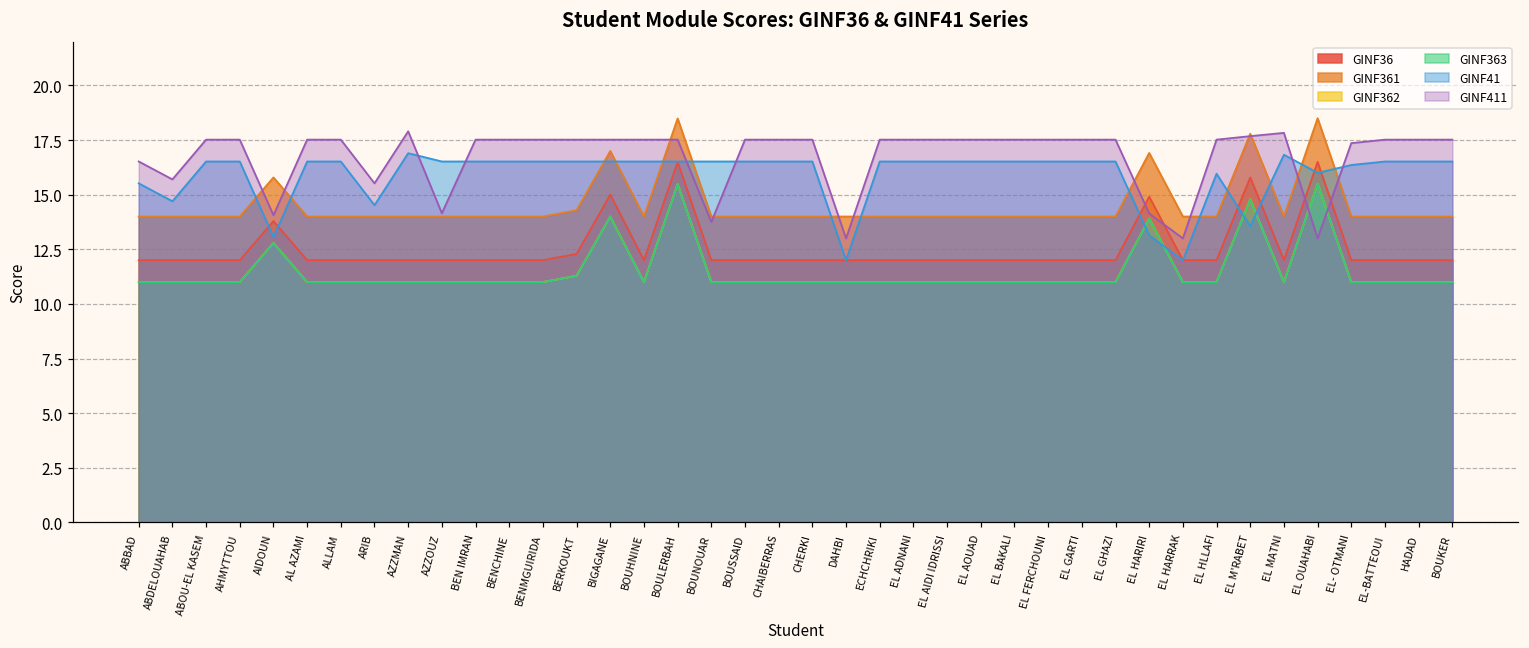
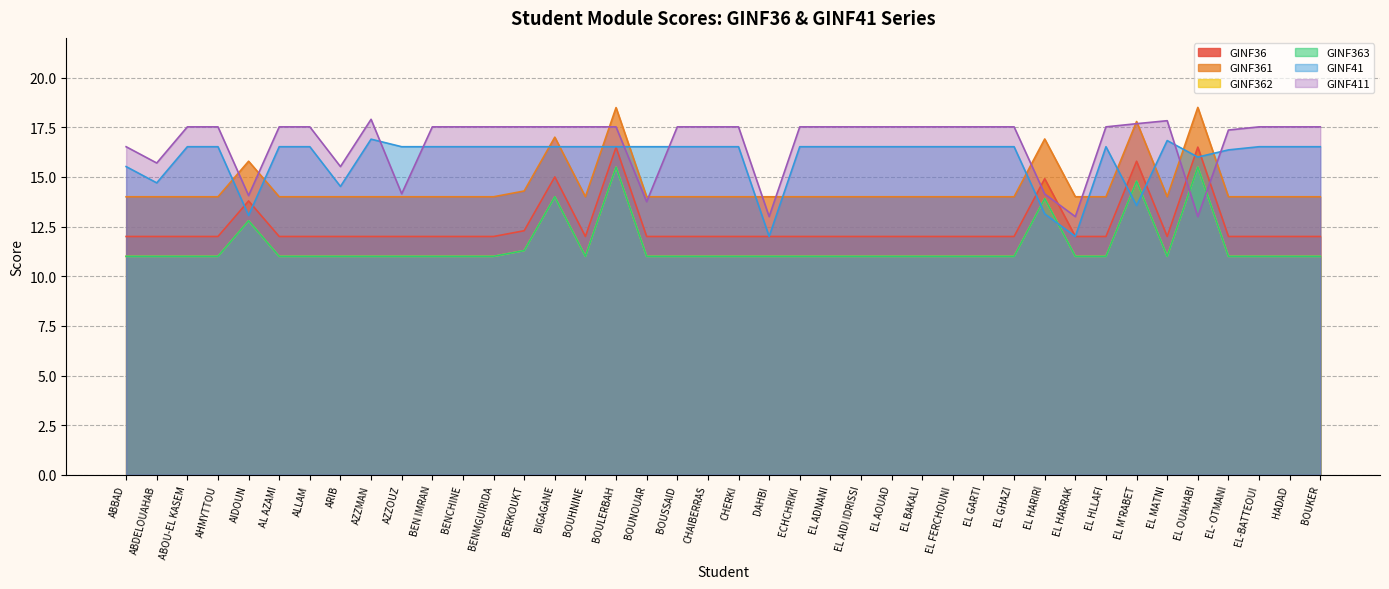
  {
    "GINF363": {
      "ABBAD": 11.0,
      "ABDELOUAHAB": 11.0,
      "ABOU-EL KASEM": 11.0,
      "AHMYTTOU": 11.0,
      "AIDOUN": 12.8,
      "AL AZAMI": 11.0,
      "ALLAM": 11.0,
      "ARIB": 11.0,
      "AZZMAN": 11.0,
      "AZZOUZ": 11.0,
      "BEN IMRAN": 11.0,
      "BENCHINE": 11.0,
      "BENMGUIRIDA": 11.0,
      "BERKOUKT": 11.3,
      "BIGAGANE": 14.0,
      "BOUHNINE": 11.0,
      "BOULERBAH": 15.5,
      "BOUNOUAR": 11.0,
      "BOUSSAID": 11.0,
      "CHAIBERRAS": 11.0,
      "CHERKI": 11.0,
      "DAHBI": 11.0,
      "ECHCHRIKI": 11.0,
      "EL ADNANI": 11.0,
      "EL AIDI IDRISSI": 11.0,
      "EL AOUAD": 11.0,
      "EL BAKALI": 11.0,
      "EL FERCHOUNI": 11.0,
      "EL GARTI": 11.0,
      "EL GHAZI": 11.0,
      "EL HARIRI": 13.9,
      "EL HARRAK": 11.0,
      "EL HLLAFI": 11.0,
      "EL M'RABET": 14.8,
      "EL MATNI": 11.0,
      "EL OUAHABI": 15.5,
      "EL- OTMANI": 11.0,
      "EL-BATTEOUI": 11.0,
      "HADAD": 11.0,
      "BOUKER": 11.0
    },
    "GINF41": {
      "ABBAD": 15.5,
      "ABDELOUAHAB": 14.7,
      "ABOU-EL KASEM": 16.5,
      "AHMYTTOU": 16.5,
      "AIDOUN": 13.1,
      "AL AZAMI": 16.5,
      "ALLAM": 16.5,
      "ARIB": 14.5,
      "AZZMAN": 16.9,
      "AZZOUZ": 16.5,
      "BEN IMRAN": 16.5,
      "BENCHINE": 16.5,
      "BENMGUIRIDA": 16.5,
      "BERKOUKT": 16.5,
      "BIGAGANE": 16.5,
      "BOUHNINE": 16.5,
      "BOUNOUAR": 16.5,
      "BOUSSAID": 16.5,
      "CHAIBERRAS": 16.5,
      "CHERKI": 16.5,
      "ECHCHRIKI": 16.5,
      "EL ADNANI": 16.5,
      "EL AIDI IDRISSI": 16.5,
      "EL AOUAD": 16.5,
      "EL BAKALI": 16.5,
      "EL FERCHOUNI": 16.5,
      "EL GARTI": 16.5,
      "EL GHAZI": 16.5,
      "EL HARIRI": 13.1,
-     "EL HLLAFI": 16.0,
+     "EL HLLAFI": 16.5,
      "EL M'RABET": 13.6,
      "EL MATNI": 16.8,
      "EL OUAHABI": 16.0,
      "EL- OTMANI": 16.4,
      "EL-BATTEOUI": 16.5,
      "HADAD": 16.5,
      "BOUKER": 16.5
    },
    "GINF411": {
      "ABBAD": 16.5,
      "ABDELOUAHAB": 15.7,
      "ABOU-EL KASEM": 17.5,
      "AHMYTTOU": 17.5,
      "AIDOUN": 14.1,
      "AL AZAMI": 17.5,
      "ALLAM": 17.5,
      "ARIB": 15.5,
      "AZZMAN": 17.9,
      "AZZOUZ": 14.2,
      "BEN IMRAN": 17.5,
      "BENCHINE": 17.5,
      "BENMGUIRIDA": 17.5,
      "BERKOUKT": 17.5,
      "BIGAGANE": 17.5,
      "BOUHNINE": 17.5,
      "BOULERBAH": 17.5,
      "BOUNOUAR": 13.8,
      "BOUSSAID": 17.5,
      "CHAIBERRAS": 17.5,
      "CHERKI": 17.5,
      "DAHBI": 13.0,
      "ECHCHRIKI": 17.5,
      "EL ADNANI": 17.5,
      "EL AIDI IDRISSI": 17.5,
      "EL AOUAD": 17.5,
      "EL BAKALI": 17.5,
      "EL FERCHOUNI": 17.5,
      "EL GARTI": 17.5,
      "EL GHAZI": 17.5,
      "EL HARIRI": 14.1,
      "EL HARRAK": 13.0,
      "EL HLLAFI": 17.5,
      "EL MATNI": 17.8,
      "EL OUAHABI": 13.0,
      "EL- OTMANI": 17.4,
      "EL-BATTEOUI": 17.5,
      "HADAD": 17.5,
      "BOUKER": 17.5
    }
  }
